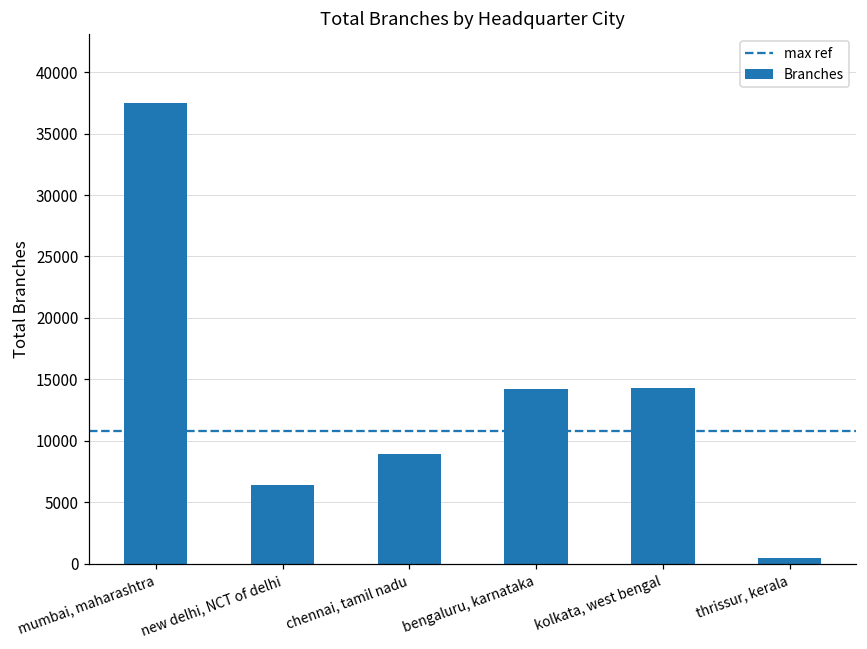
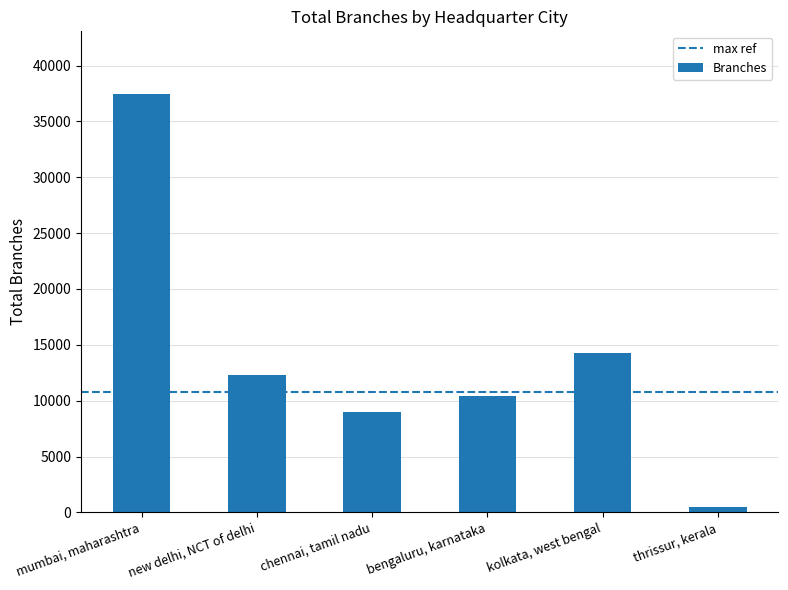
  {
    "mumbai, maharashtra": 37400,
-   "new delhi, NCT of delhi": 6400,
+   "new delhi, NCT of delhi": 12300,
    "chennai, tamil nadu": 9000,
-   "bengaluru, karnataka": 14200,
+   "bengaluru, karnataka": 10400,
    "kolkata, west bengal": 14300,
    "thrissur, kerala": 500
  }
